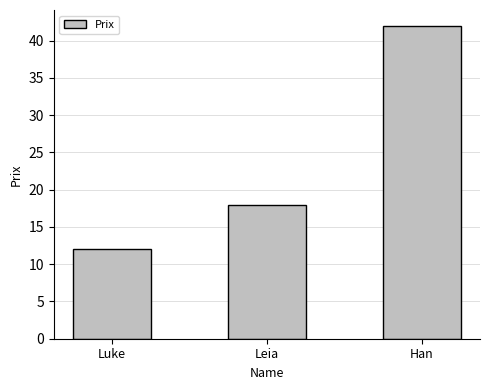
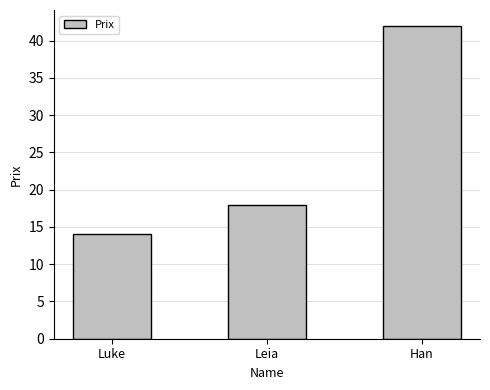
  {
-   "Luke": 12,
+   "Luke": 14,
    "Leia": 18,
    "Han": 42
  }
